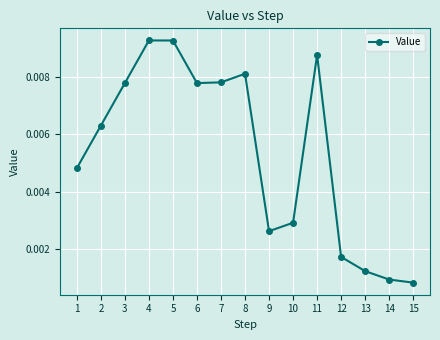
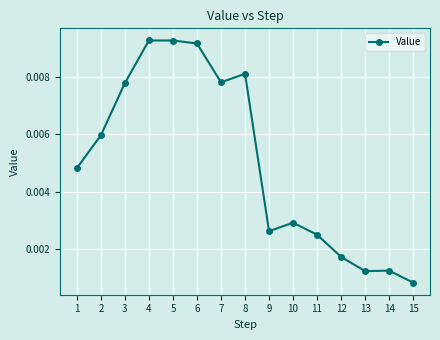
  {
    "1": 0.0048,
-   "2": 0.0063,
+   "2": 0.0060,
    "3": 0.0078,
    "4": 0.0093,
    "5": 0.0093,
-   "6": 0.0078,
+   "6": 0.0092,
    "7": 0.0078,
    "8": 0.0081,
    "9": 0.0026,
    "10": 0.0029,
-   "11": 0.0088,
+   "11": 0.0025,
    "12": 0.0017,
    "13": 0.0012,
-   "14": 0.0009,
+   "14": 0.0012,
    "15": 0.0008
  }
